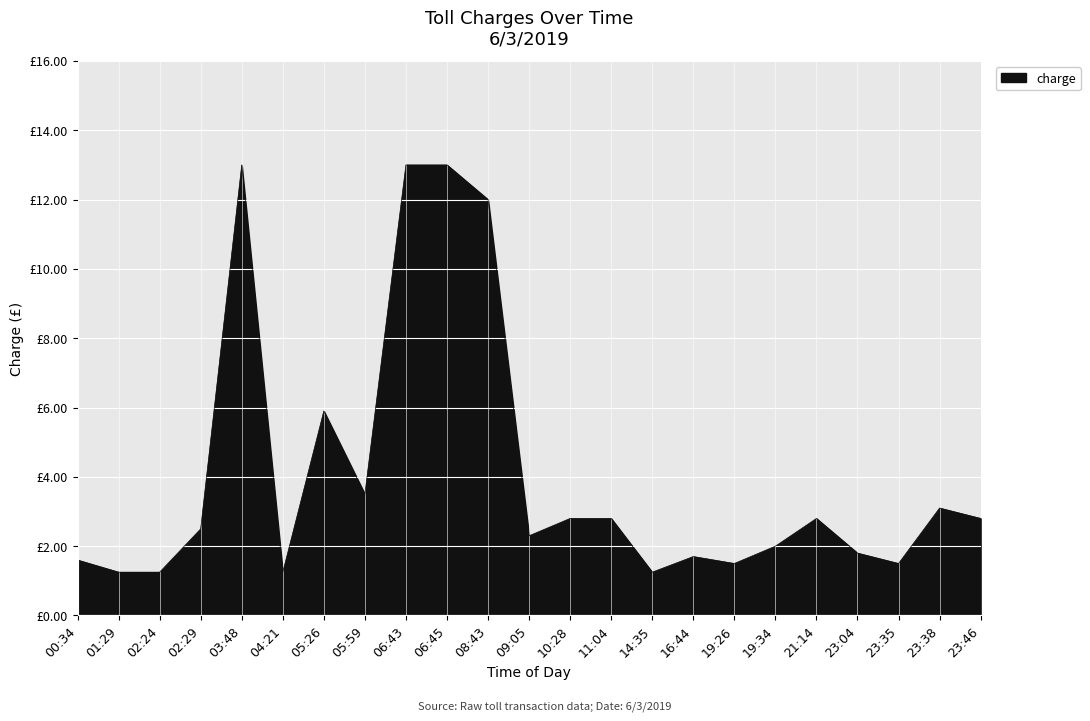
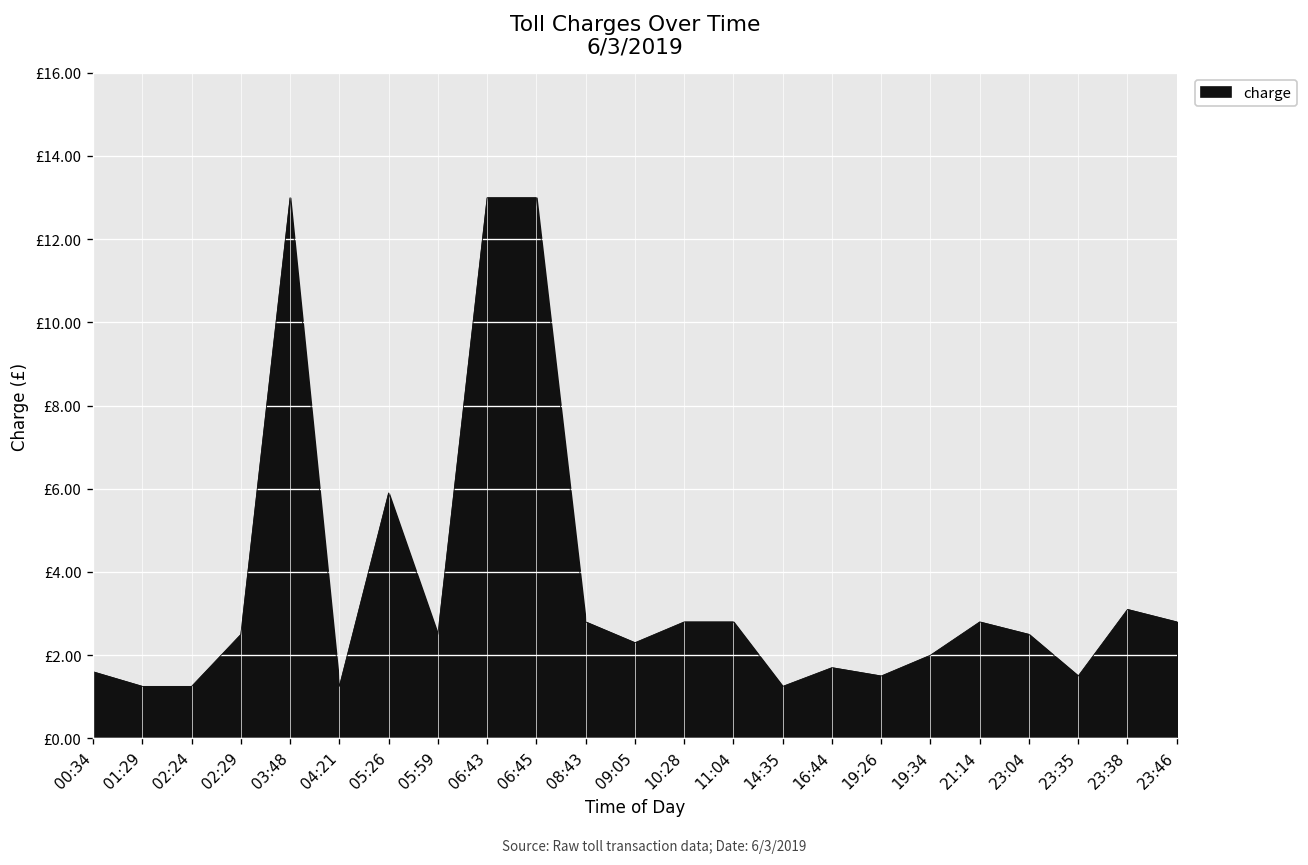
  {
    "00:34": "£1.6",
    "01:29": "£1.3",
    "02:24": "£1.3",
    "02:29": "£2.5",
    "03:48": "£13.0",
    "04:21": "£1.3",
    "05:26": "£5.9",
-   "05:59": "£3.5",
+   "05:59": "£2.5",
    "06:43": "£13.0",
    "06:45": "£13.0",
-   "08:43": "£12.0",
+   "08:43": "£2.8",
    "09:05": "£2.3",
    "10:28": "£2.8",
    "11:04": "£2.8",
    "14:35": "£1.3",
    "16:44": "£1.7",
    "19:26": "£1.5",
    "19:34": "£2.0",
    "21:14": "£2.8",
-   "23:04": "£1.8",
+   "23:04": "£2.5",
    "23:35": "£1.5",
    "23:38": "£3.1",
    "23:46": "£2.8"
  }
